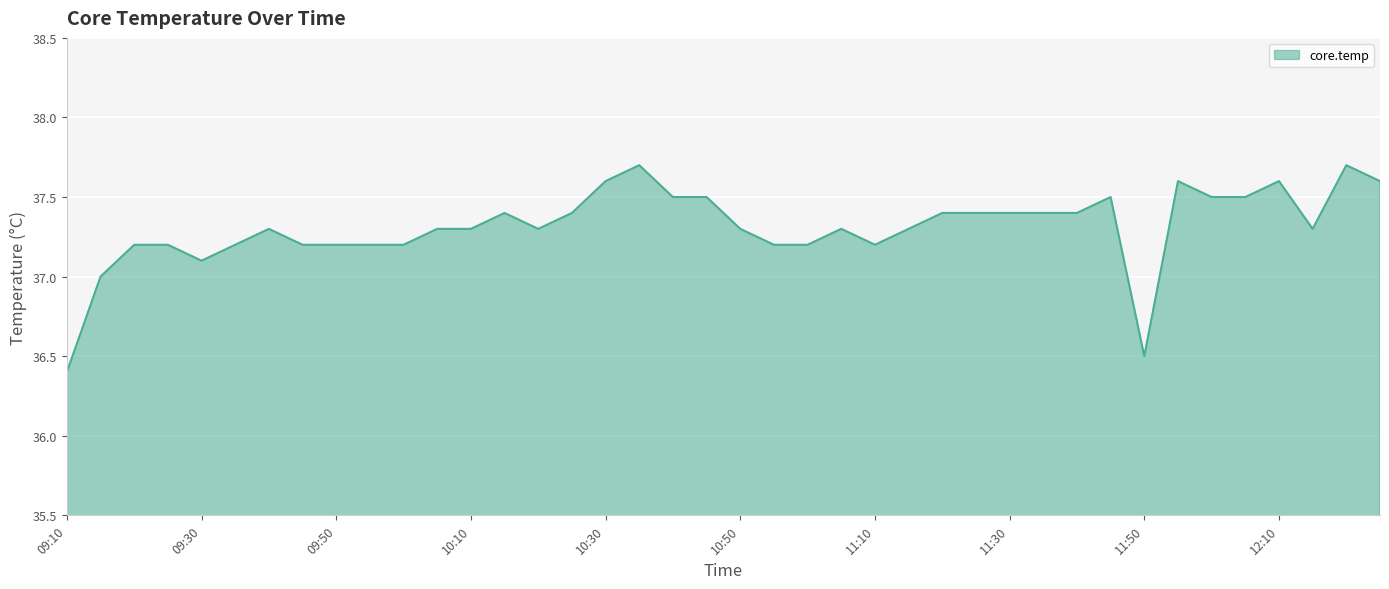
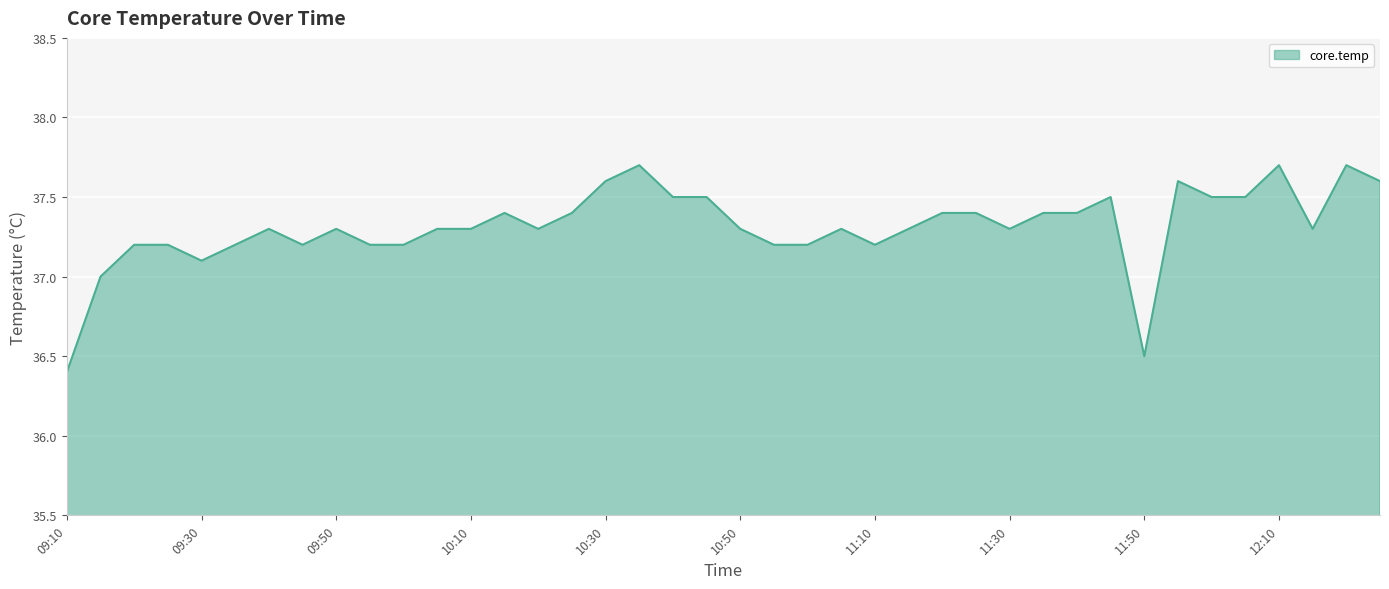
  {
    "09:10": 36.4,
    "09:30": 37.1,
-   "09:50": 37.2,
+   "09:50": 37.3,
    "10:10": 37.3,
    "10:30": 37.6,
    "10:50": 37.3,
    "11:10": 37.2,
-   "11:30": 37.4,
+   "11:30": 37.3,
    "11:50": 36.5,
-   "12:10": 37.6
+   "12:10": 37.7
  }
